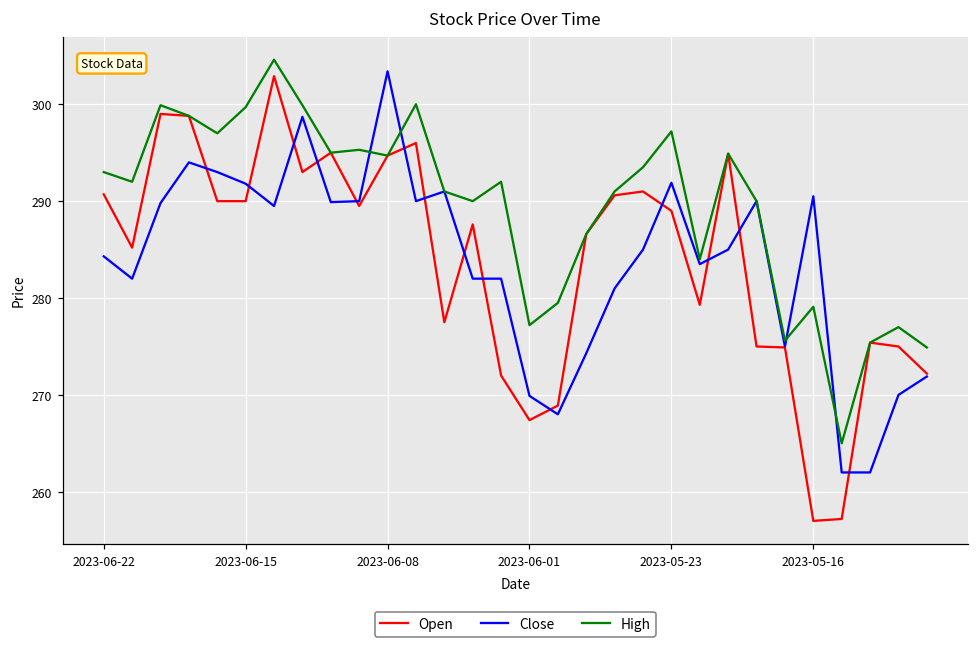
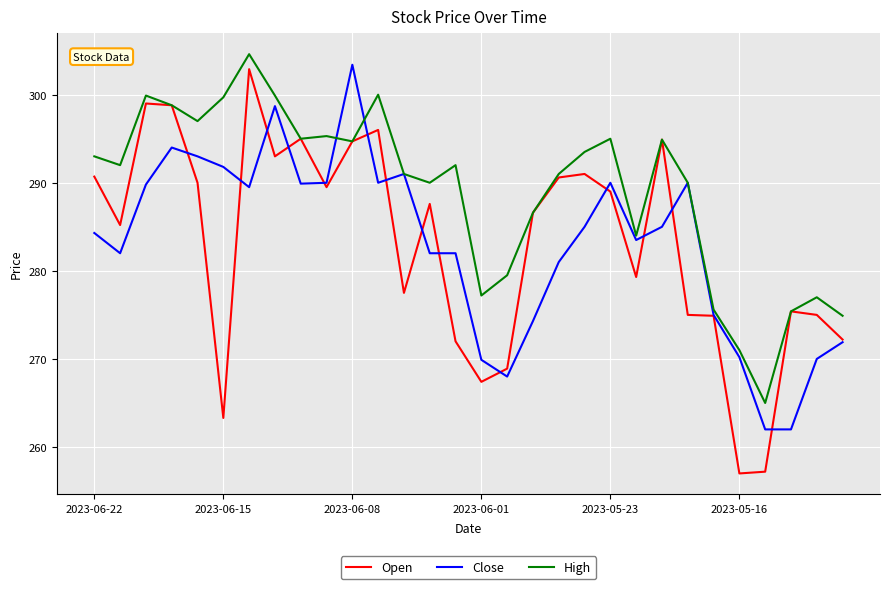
  {
    "Open": {
      "2023-06-22": 291,
-     "2023-06-15": 290,
+     "2023-06-15": 263,
      "2023-06-01": 267,
      "2023-05-23": 289,
      "2023-05-16": 257
    },
    "Close": {
      "2023-06-22": 284,
      "2023-06-15": 292,
      "2023-06-08": 303,
      "2023-06-01": 270,
-     "2023-05-23": 292,
-     "2023-05-16": 291
+     "2023-05-23": 290,
+     "2023-05-16": 270
    },
    "High": {
      "2023-06-22": 293,
      "2023-06-15": 300,
      "2023-06-01": 277,
-     "2023-05-23": 297,
-     "2023-05-16": 279
+     "2023-05-23": 295,
+     "2023-05-16": 271
    }
  }
